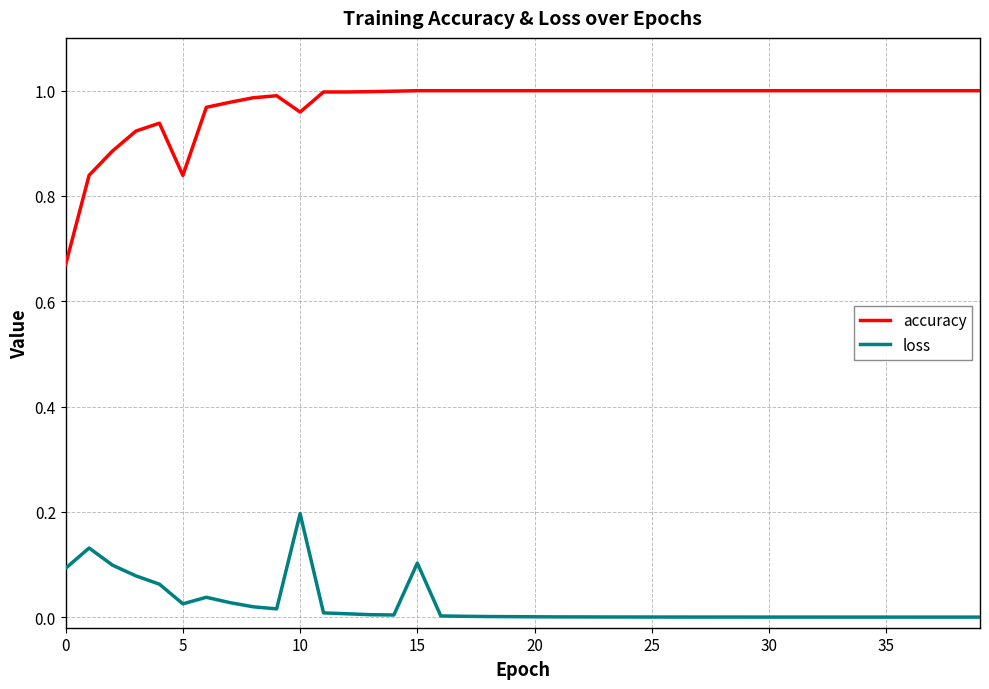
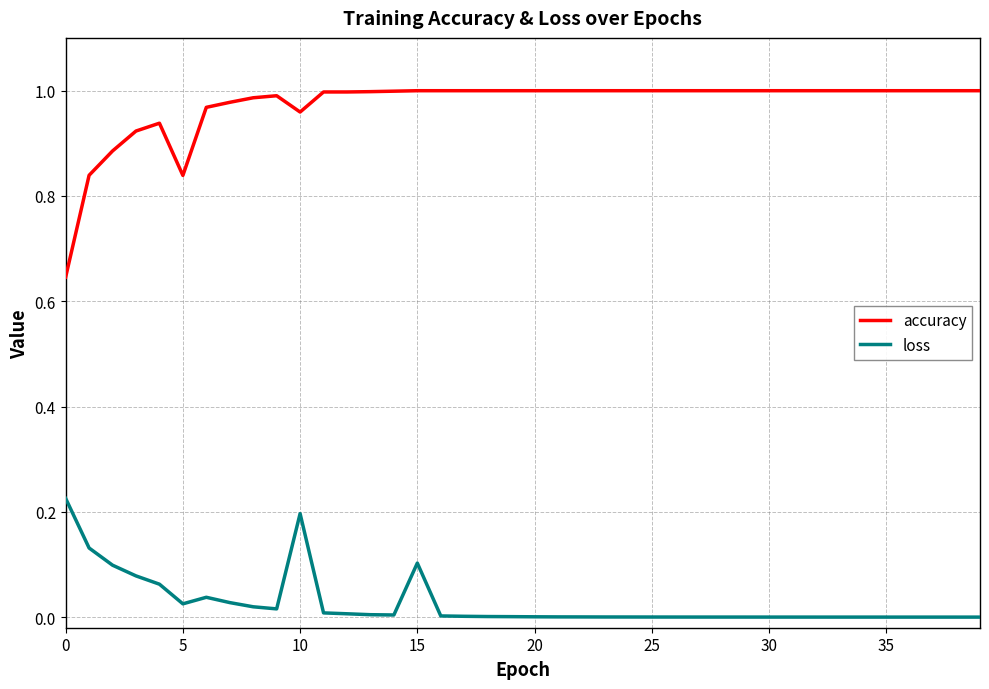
  {
    "accuracy": {
-     "0": 0.67,
+     "0": 0.65,
      "5": 0.84,
      "10": 0.96,
      "15": 1.00,
      "20": 1.00,
      "25": 1.00,
      "30": 1.00,
      "35": 1.00
    },
    "loss": {
-     "0": 0.09,
+     "0": 0.23,
      "5": 0.03,
      "10": 0.20,
      "15": 0.10,
      "20": 0.00,
      "25": 0.00,
      "30": 0.00,
      "35": 0.00
    }
  }
